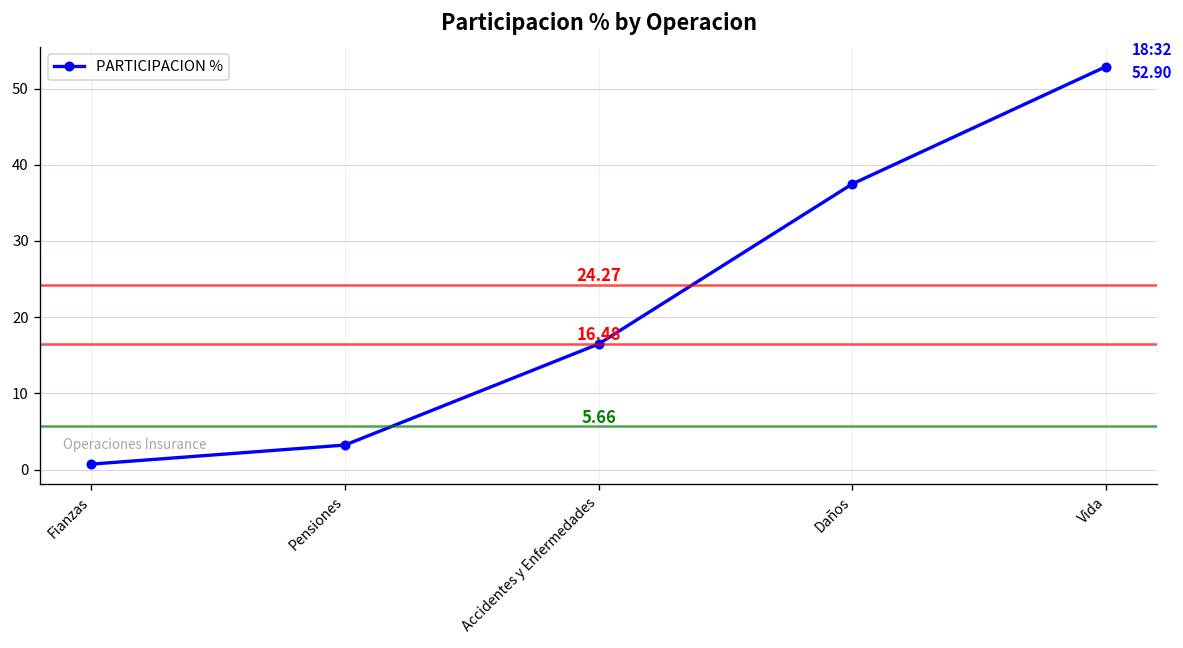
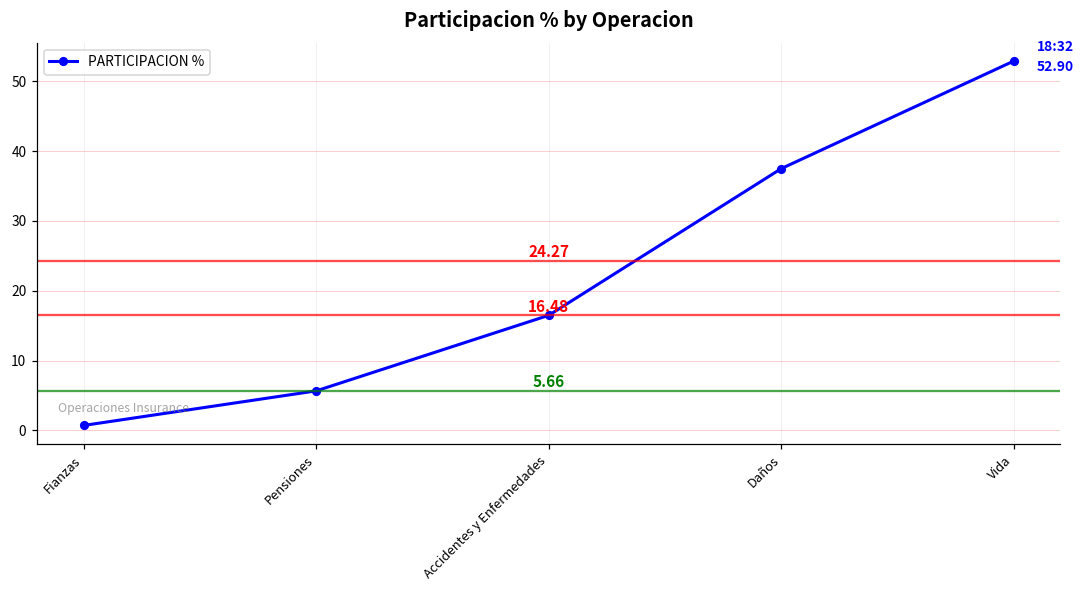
  {
    "Fianzas": 1,
-   "Pensiones": 3,
+   "Pensiones": 6,
    "Daños": 37
  }
